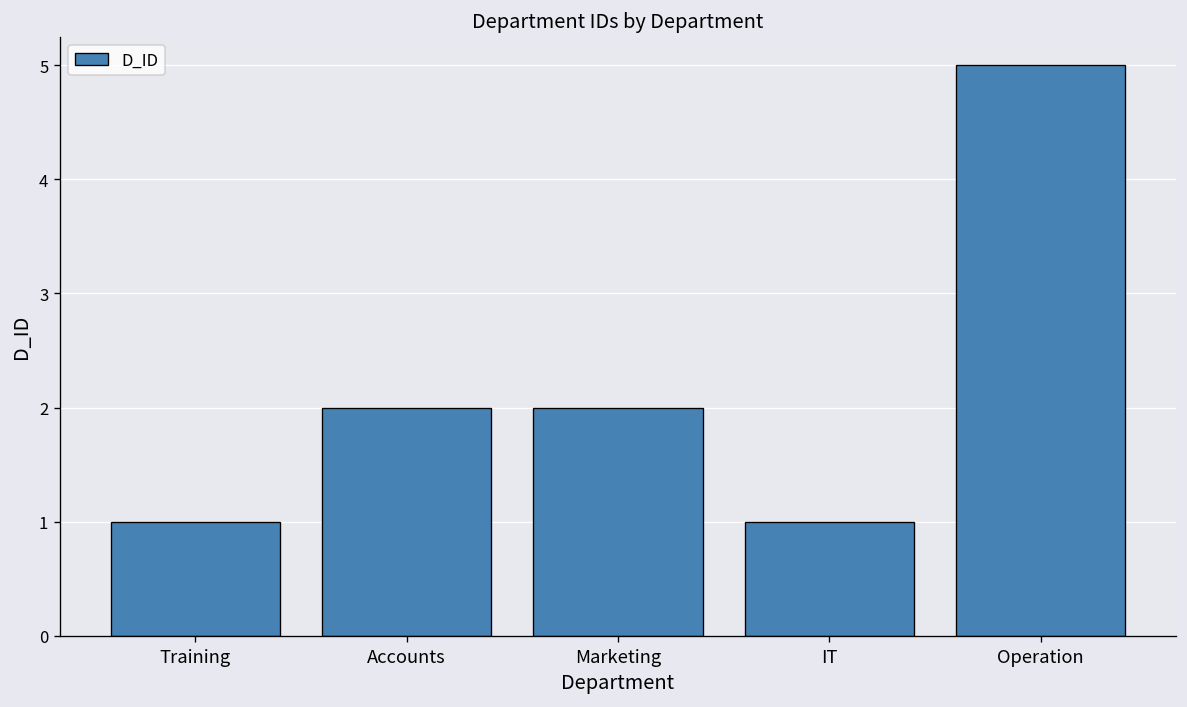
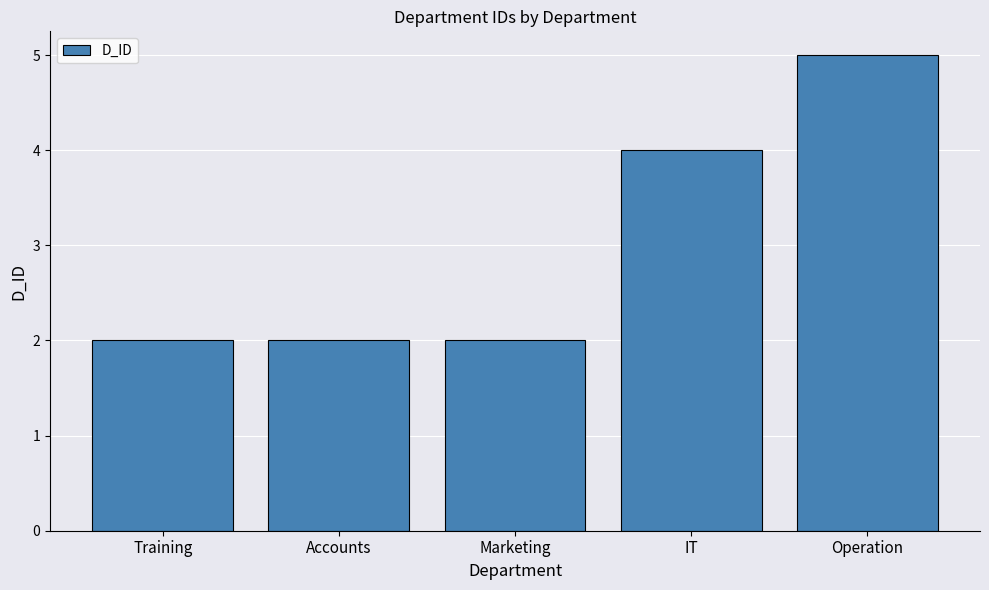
  {
-   "Training": 1,
+   "Training": 2,
    "Accounts": 2,
    "Marketing": 2,
-   "IT": 1,
+   "IT": 4,
    "Operation": 5
  }
